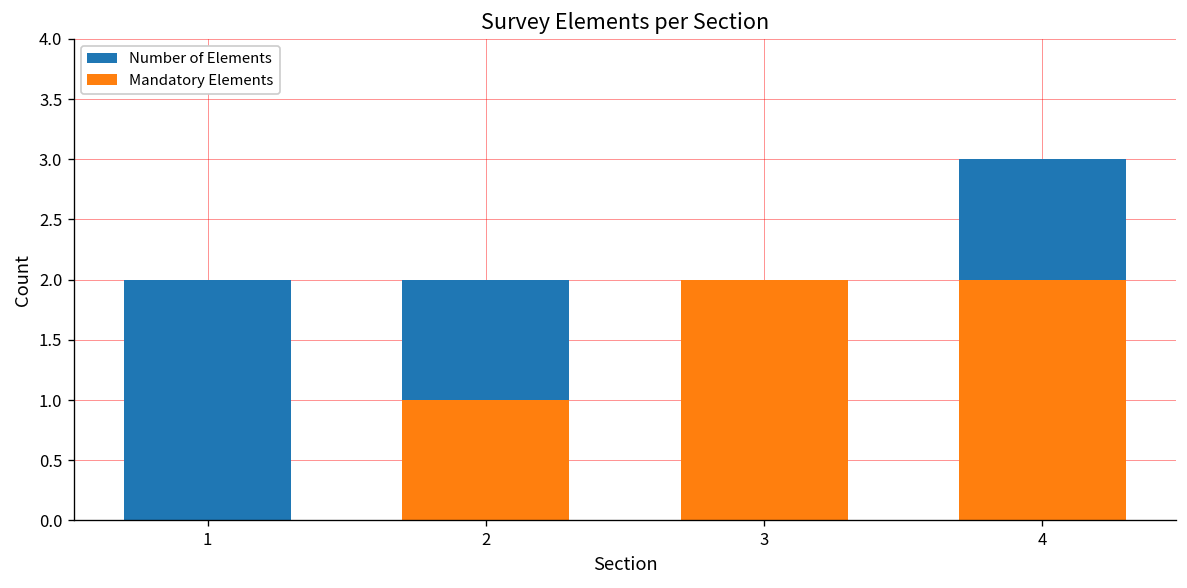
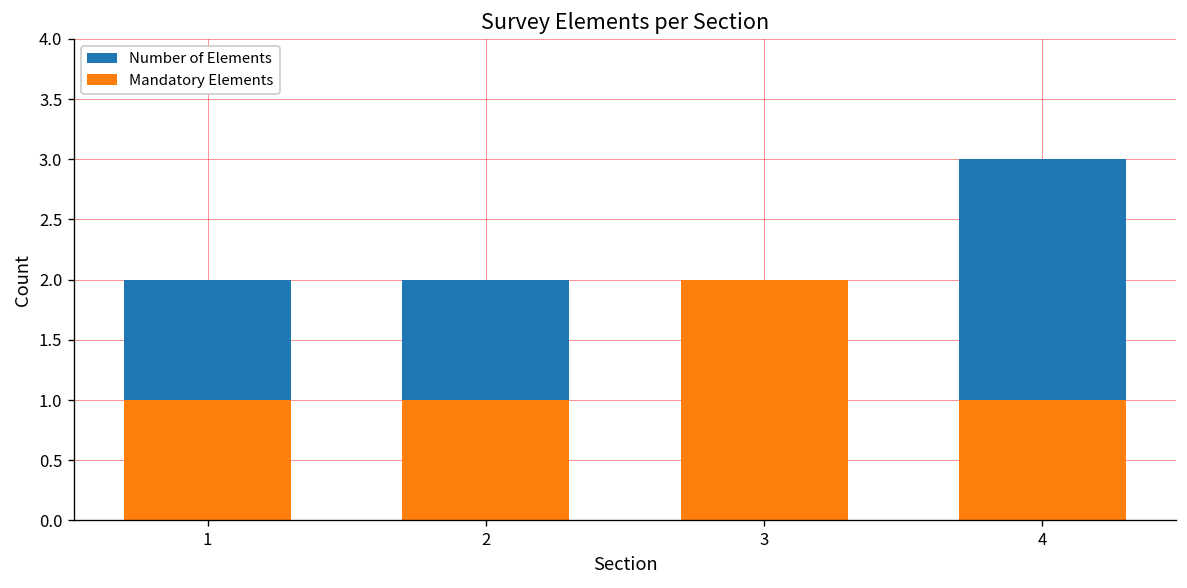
  {
    "Number of Elements": {
      "1": 2,
      "2": 2,
      "3": 2,
      "4": 3
    },
    "Mandatory Elements": {
-     "1": 0,
+     "1": 1,
      "3": 2,
-     "4": 2
+     "4": 1
    }
  }
